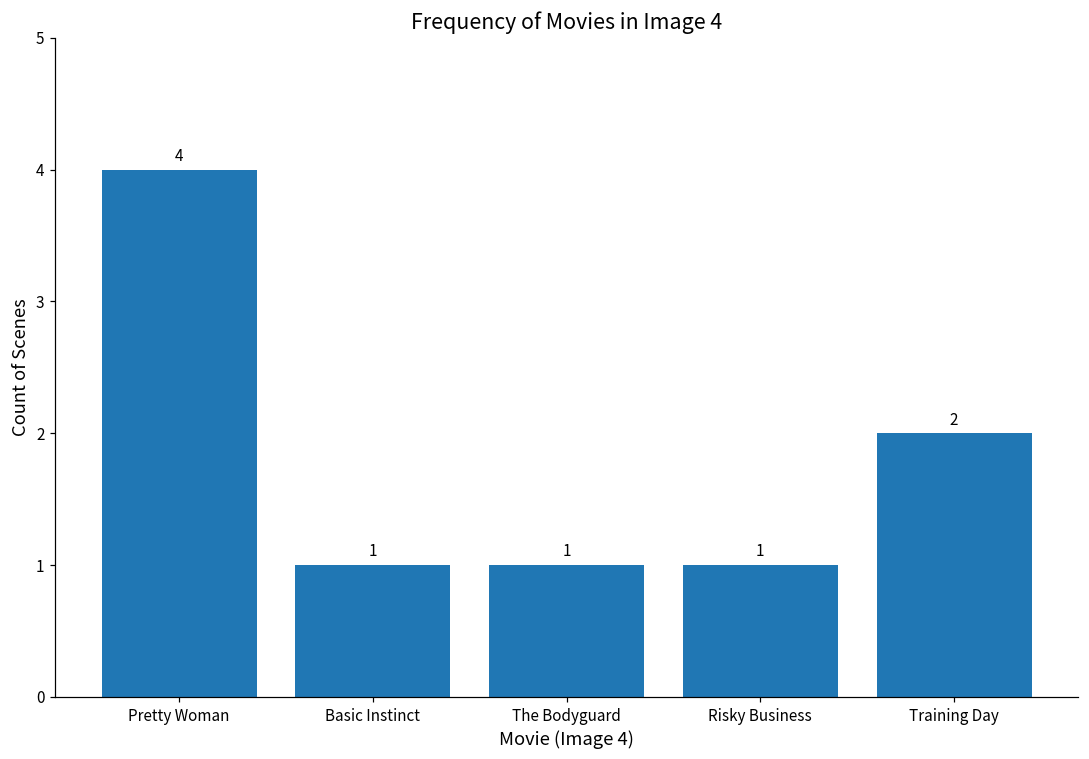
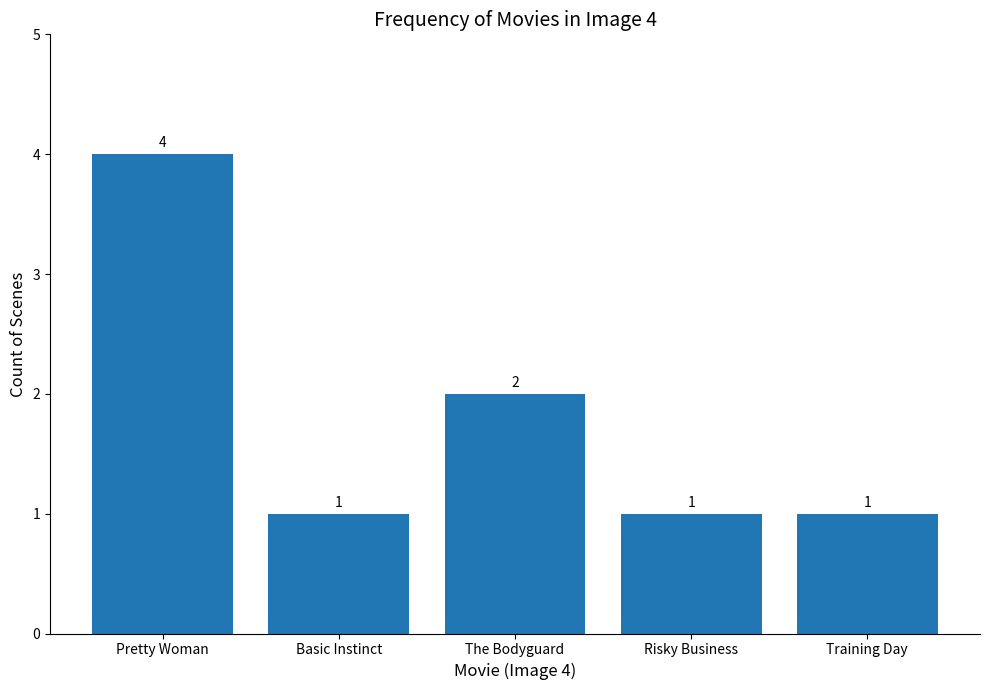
  {
    "Pretty Woman": 4,
    "Basic Instinct": 1,
-   "The Bodyguard": 1,
+   "The Bodyguard": 2,
    "Risky Business": 1,
-   "Training Day": 2
+   "Training Day": 1
  }
